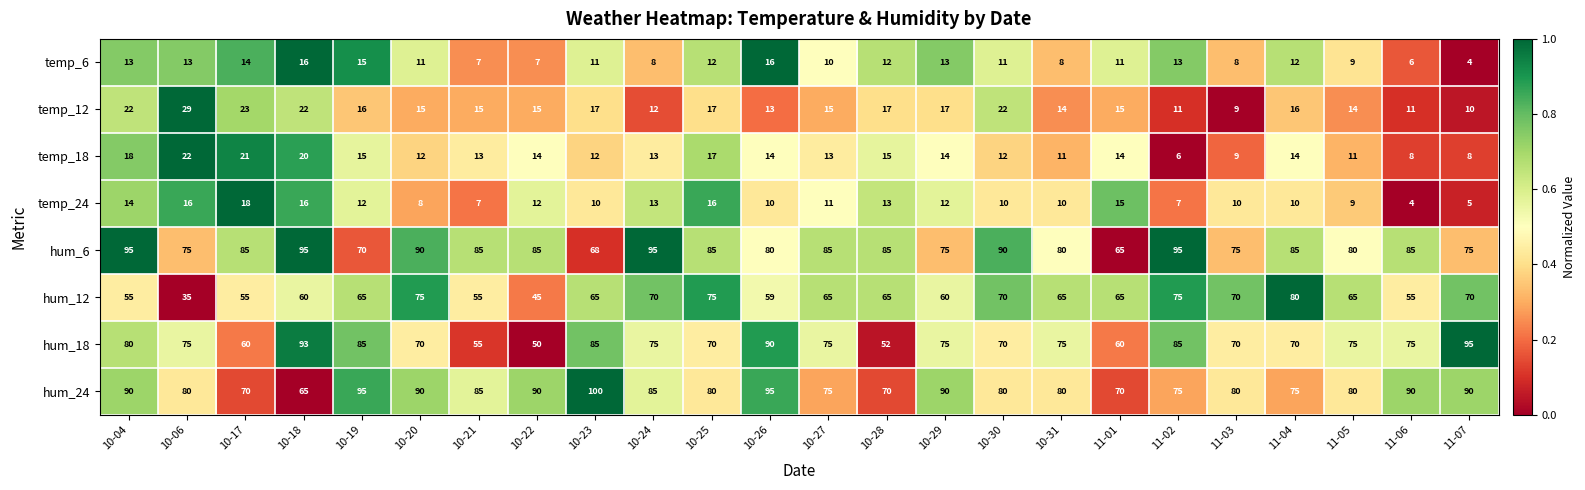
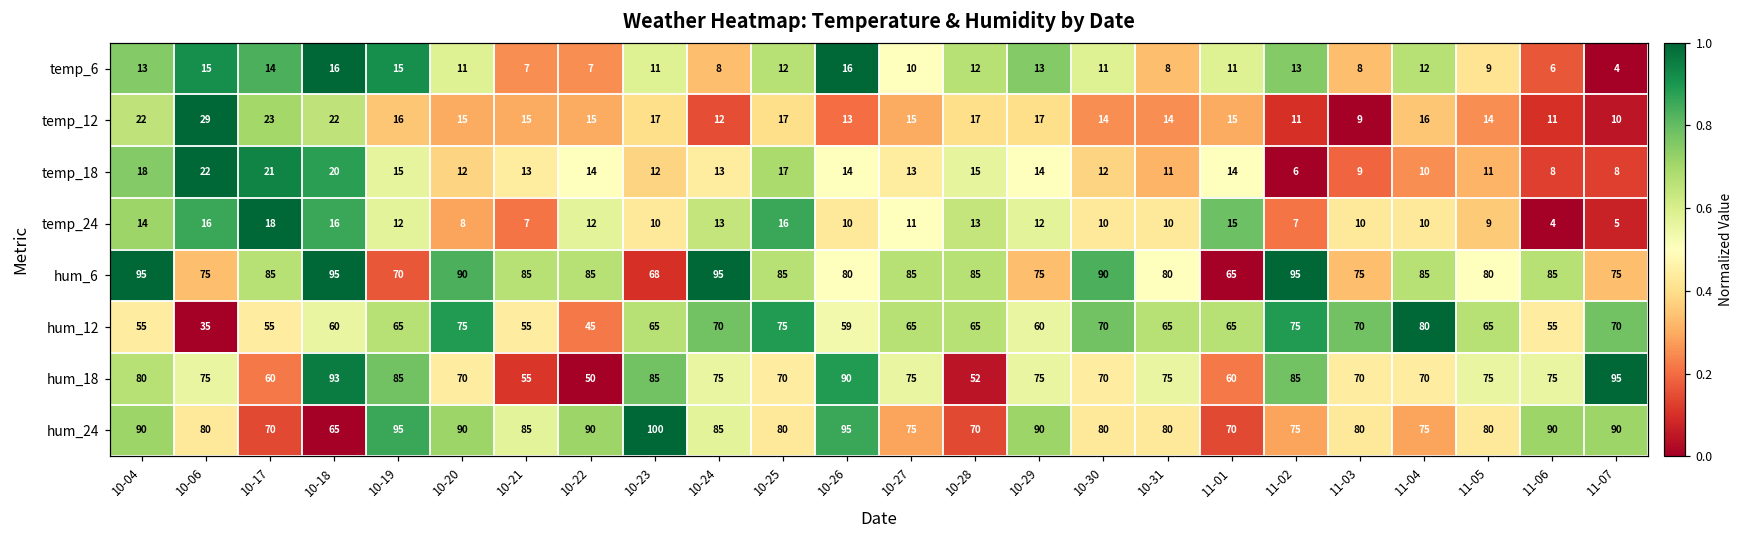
  {
    "temp_6": {
      "10-04": 13,
-     "10-06": 13,
+     "10-06": 15,
      "10-17": 14,
      "10-18": 16,
      "10-19": 15,
      "10-20": 11,
      "10-21": 7,
      "10-22": 7,
      "10-23": 11,
      "10-24": 8,
      "10-25": 12,
      "10-26": 16,
      "10-27": 10,
      "10-28": 12,
      "10-29": 13,
      "10-30": 11,
      "10-31": 8,
      "11-01": 11,
      "11-02": 13,
      "11-03": 8,
      "11-04": 12,
      "11-05": 9,
      "11-06": 6,
      "11-07": 4
    },
    "temp_12": {
      "10-04": 22,
      "10-06": 29,
      "10-17": 23,
      "10-18": 22,
      "10-19": 16,
      "10-20": 15,
      "10-21": 15,
      "10-22": 15,
      "10-23": 17,
      "10-24": 12,
      "10-25": 17,
      "10-26": 13,
      "10-27": 15,
      "10-28": 17,
      "10-29": 17,
-     "10-30": 22,
+     "10-30": 14,
      "10-31": 14,
      "11-01": 15,
      "11-02": 11,
      "11-03": 9,
      "11-04": 16,
      "11-05": 14,
      "11-06": 11,
      "11-07": 10
    },
    "temp_18": {
      "10-04": 18,
      "10-06": 22,
      "10-17": 21,
      "10-18": 20,
      "10-19": 15,
      "10-20": 12,
      "10-21": 13,
      "10-22": 14,
      "10-23": 12,
      "10-24": 13,
      "10-25": 17,
      "10-26": 14,
      "10-27": 13,
      "10-28": 15,
      "10-29": 14,
      "10-30": 12,
      "10-31": 11,
      "11-01": 14,
      "11-02": 6,
      "11-03": 9,
-     "11-04": 14,
+     "11-04": 10,
      "11-05": 11,
      "11-06": 8,
      "11-07": 8
    },
    "temp_24": {
      "10-04": 14,
      "10-06": 16,
      "10-17": 18,
      "10-18": 16,
      "10-19": 12,
      "10-20": 8,
      "10-21": 7,
      "10-22": 12,
      "10-23": 10,
      "10-24": 13,
      "10-25": 16,
      "10-26": 10,
      "10-27": 11,
      "10-28": 13,
      "10-29": 12,
      "10-30": 10,
      "10-31": 10,
      "11-01": 15,
      "11-02": 7,
      "11-03": 10,
      "11-04": 10,
      "11-05": 9,
      "11-06": 4,
      "11-07": 5
    },
    "hum_6": {
      "10-04": 95,
      "10-06": 75,
      "10-17": 85,
      "10-18": 95,
      "10-19": 70,
      "10-20": 90,
      "10-21": 85,
      "10-22": 85,
      "10-23": 68,
      "10-24": 95,
      "10-25": 85,
      "10-26": 80,
      "10-27": 85,
      "10-28": 85,
      "10-29": 75,
      "10-30": 90,
      "10-31": 80,
      "11-01": 65,
      "11-02": 95,
      "11-03": 75,
      "11-04": 85,
      "11-05": 80,
      "11-06": 85,
      "11-07": 75
    },
    "hum_12": {
      "10-04": 55,
      "10-06": 35,
      "10-17": 55,
      "10-18": 60,
      "10-19": 65,
      "10-20": 75,
      "10-21": 55,
      "10-22": 45,
      "10-23": 65,
      "10-24": 70,
      "10-25": 75,
      "10-26": 59,
      "10-27": 65,
      "10-28": 65,
      "10-29": 60,
      "10-30": 70,
      "10-31": 65,
      "11-01": 65,
      "11-02": 75,
      "11-03": 70,
      "11-04": 80,
      "11-05": 65,
      "11-06": 55,
      "11-07": 70
    },
    "hum_18": {
      "10-04": 80,
      "10-06": 75,
      "10-17": 60,
      "10-18": 93,
      "10-19": 85,
      "10-20": 70,
      "10-21": 55,
      "10-22": 50,
      "10-23": 85,
      "10-24": 75,
      "10-25": 70,
      "10-26": 90,
      "10-27": 75,
      "10-28": 52,
      "10-29": 75,
      "10-30": 70,
      "10-31": 75,
      "11-01": 60,
      "11-02": 85,
      "11-03": 70,
      "11-04": 70,
      "11-05": 75,
      "11-06": 75,
      "11-07": 95
    },
    "hum_24": {
      "10-04": 90,
      "10-06": 80,
      "10-17": 70,
      "10-18": 65,
      "10-19": 95,
      "10-20": 90,
      "10-21": 85,
      "10-22": 90,
      "10-23": 100,
      "10-24": 85,
      "10-25": 80,
      "10-26": 95,
      "10-27": 75,
      "10-28": 70,
      "10-29": 90,
      "10-30": 80,
      "10-31": 80,
      "11-01": 70,
      "11-02": 75,
      "11-03": 80,
      "11-04": 75,
      "11-05": 80,
      "11-06": 90,
      "11-07": 90
    }
  }
